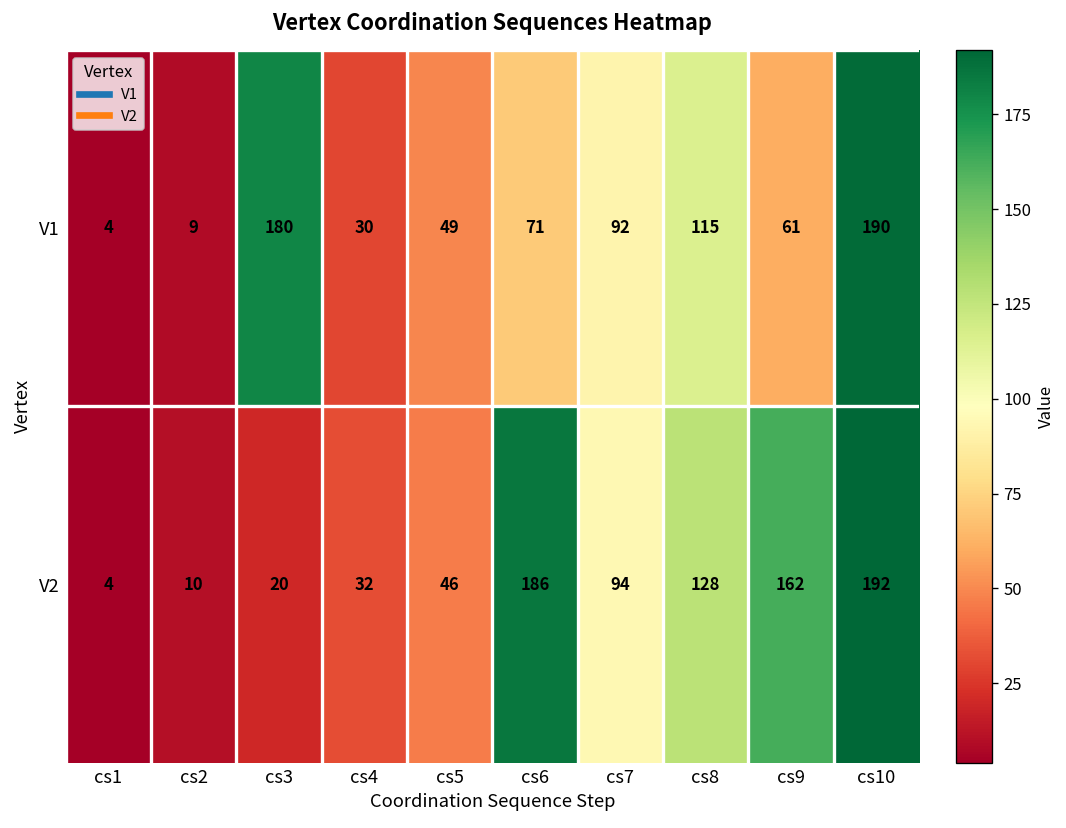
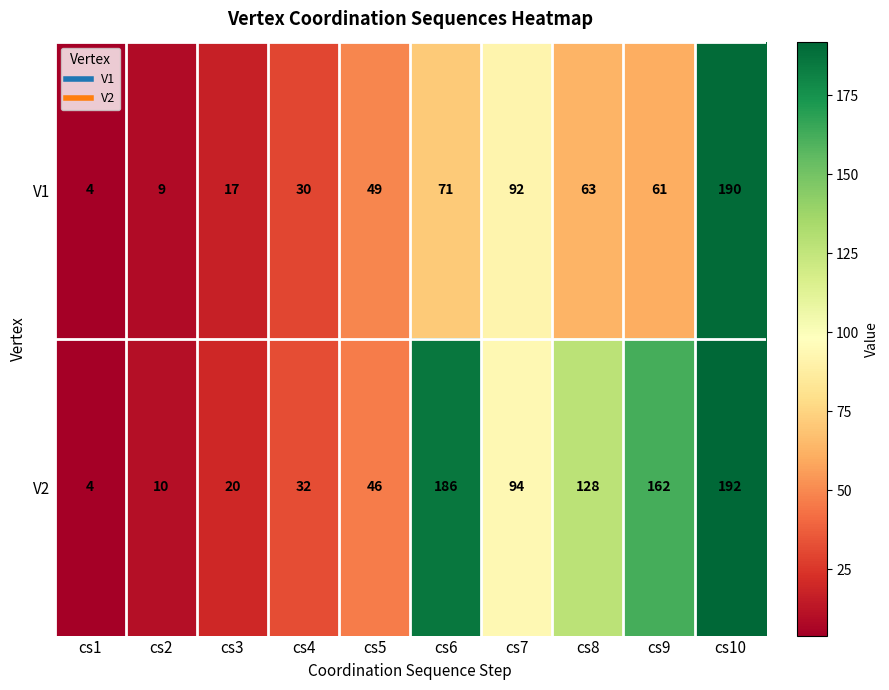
  {
    "V1": {
      "cs1": 4,
      "cs2": 9,
-     "cs3": 180,
+     "cs3": 17,
      "cs4": 30,
      "cs5": 49,
      "cs6": 71,
      "cs7": 92,
-     "cs8": 115,
+     "cs8": 63,
      "cs9": 61,
      "cs10": 190
    },
    "V2": {
      "cs1": 4,
      "cs2": 10,
      "cs3": 20,
      "cs4": 32,
      "cs5": 46,
      "cs6": 186,
      "cs7": 94,
      "cs8": 128,
      "cs9": 162,
      "cs10": 192
    }
  }
